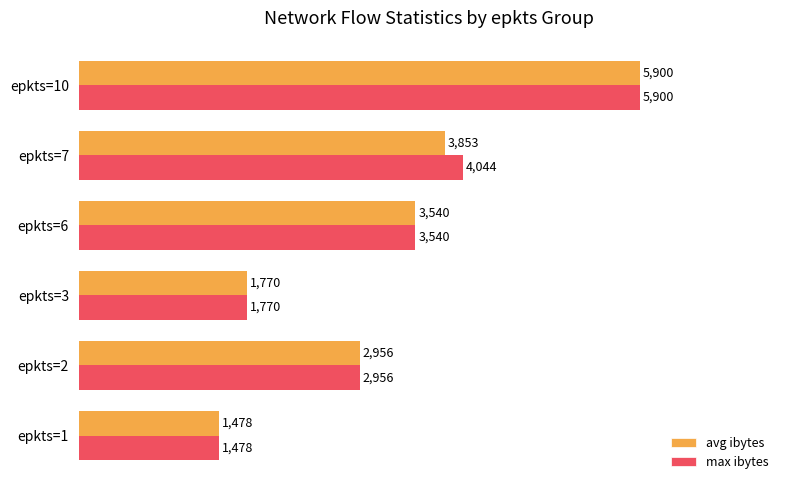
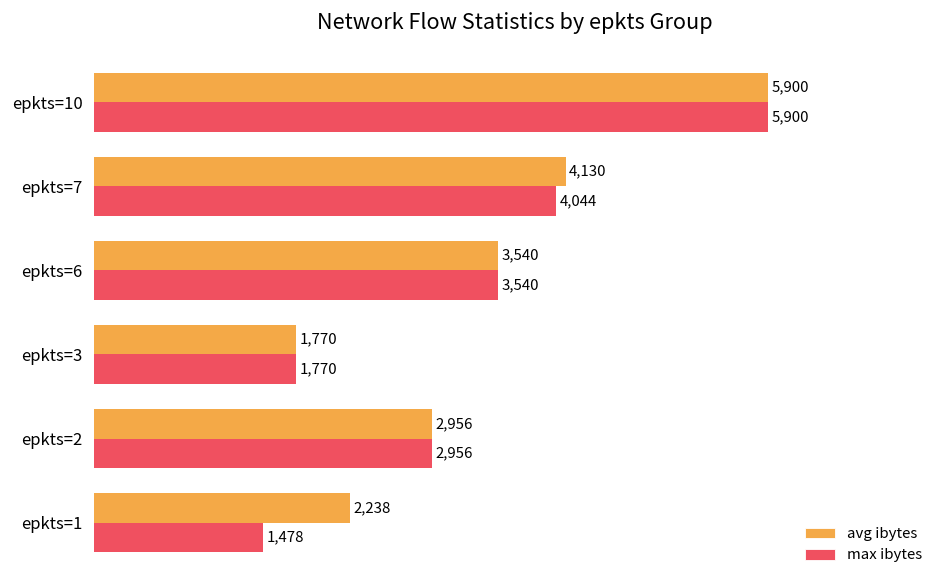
  {
    "avg ibytes": {
      "epkts=10": "5,900",
-     "epkts=7": "3,853",
+     "epkts=7": "4,130",
      "epkts=6": "3,540",
      "epkts=3": "1,770",
      "epkts=2": "2,956",
-     "epkts=1": "1,478"
+     "epkts=1": "2,238"
    },
    "max ibytes": {
      "epkts=10": "5,900",
      "epkts=7": "4,044",
      "epkts=6": "3,540",
      "epkts=3": "1,770",
      "epkts=2": "2,956",
      "epkts=1": "1,478"
    }
  }
